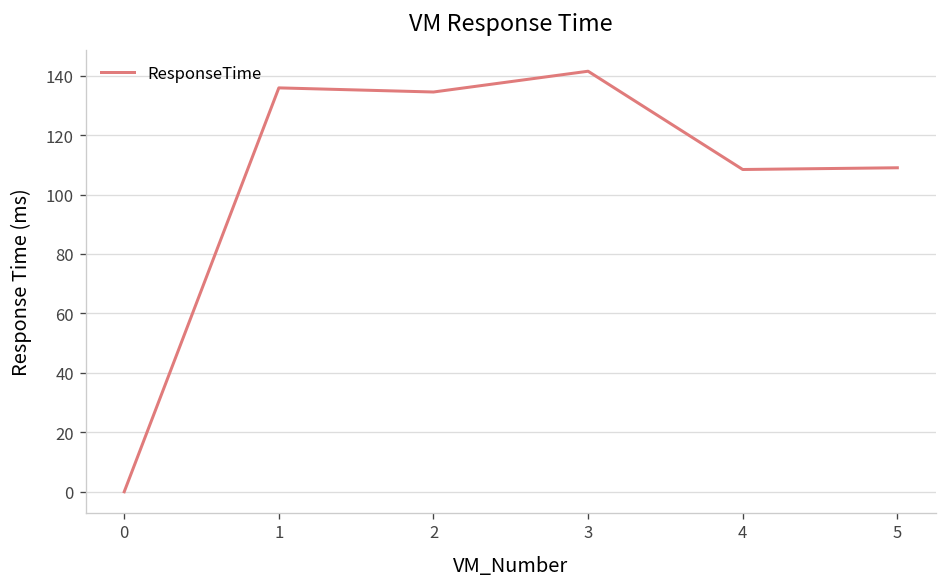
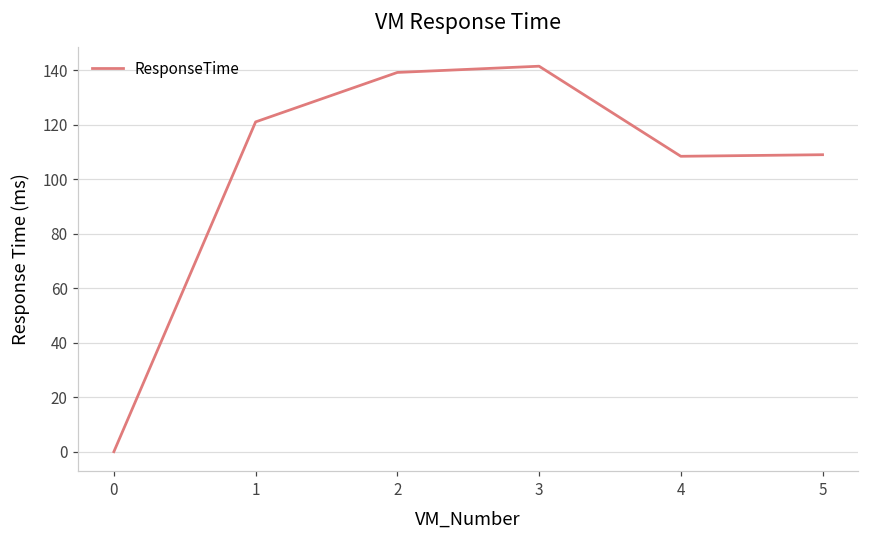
  {
    "0": 0,
-   "1": 136,
-   "2": 134,
+   "1": 121,
+   "2": 139,
    "3": 141,
    "4": 108,
    "5": 109
  }
